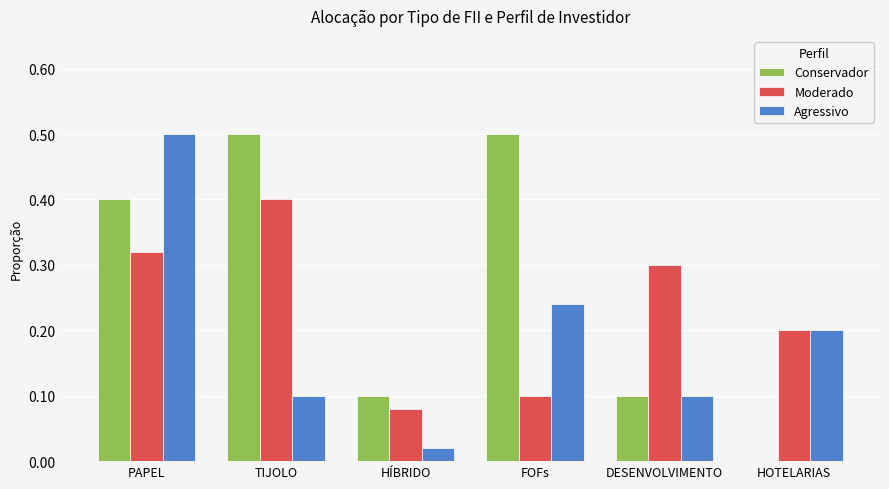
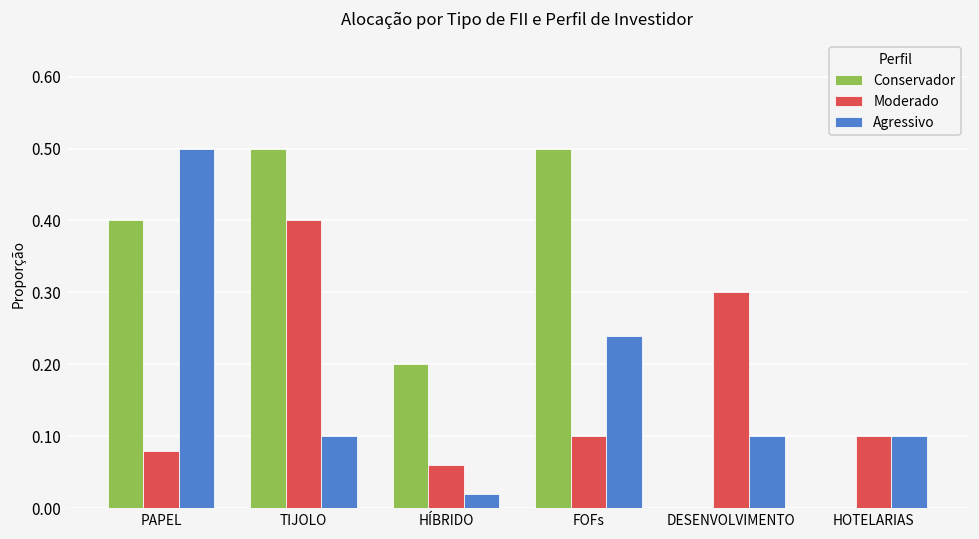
  {
    "Conservador": {
      "PAPEL": 0.4,
      "TIJOLO": 0.5,
-     "HÍBRIDO": 0.1,
+     "HÍBRIDO": 0.2,
      "FOFs": 0.5,
-     "DESENVOLVIMENTO": 0.1,
+     "DESENVOLVIMENTO": 0.0,
      "HOTELARIAS": 0.0
    },
    "Moderado": {
-     "PAPEL": 0.32,
+     "PAPEL": 0.08,
      "TIJOLO": 0.40,
-     "HÍBRIDO": 0.08,
+     "HÍBRIDO": 0.06,
      "FOFs": 0.10,
      "DESENVOLVIMENTO": 0.30,
-     "HOTELARIAS": 0.2
+     "HOTELARIAS": 0.1
    },
    "Agressivo": {
      "PAPEL": 0.5,
      "TIJOLO": 0.1,
      "HÍBRIDO": 0.02,
      "FOFs": 0.24,
      "DESENVOLVIMENTO": 0.1,
-     "HOTELARIAS": 0.2
+     "HOTELARIAS": 0.1
    }
  }
